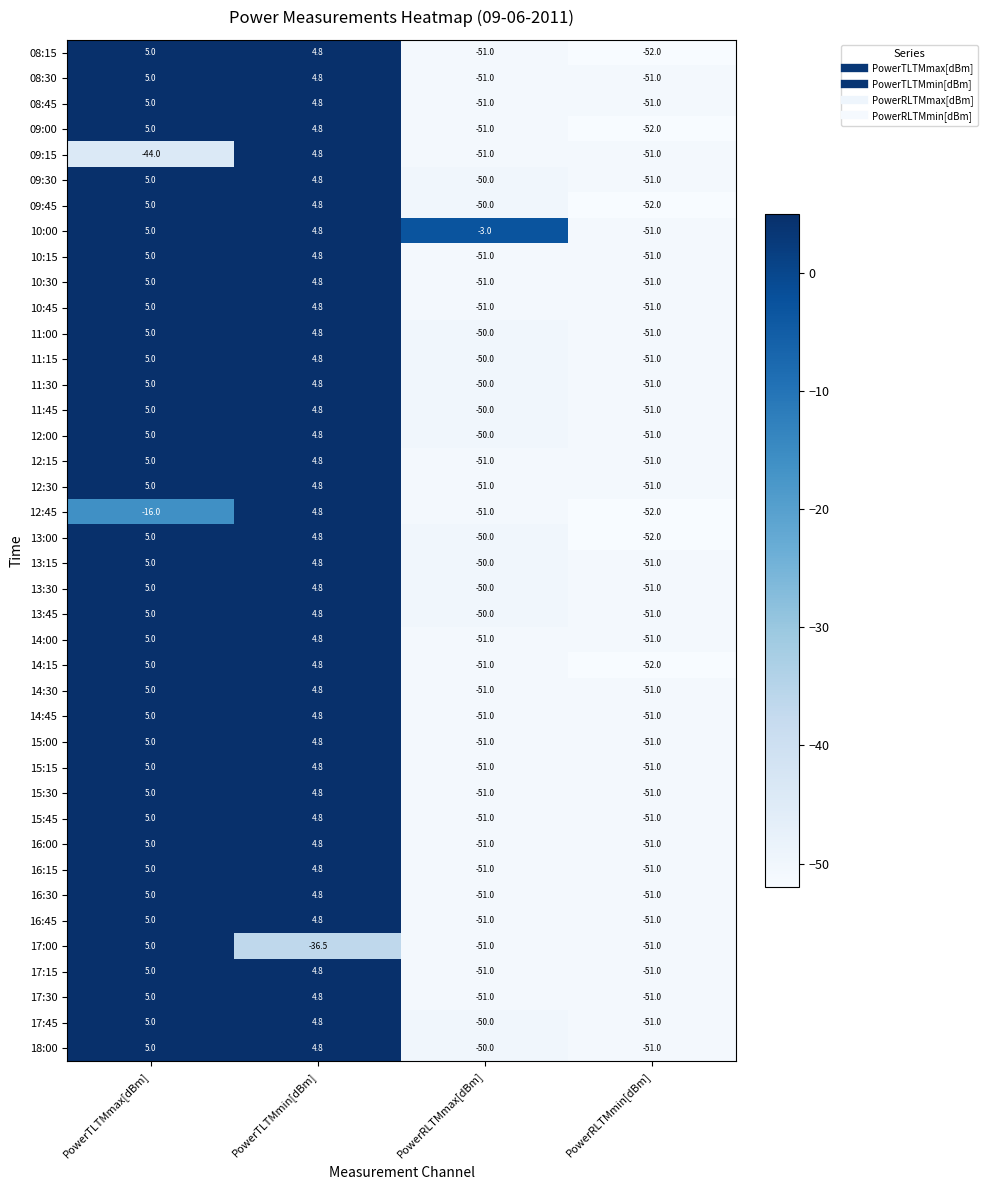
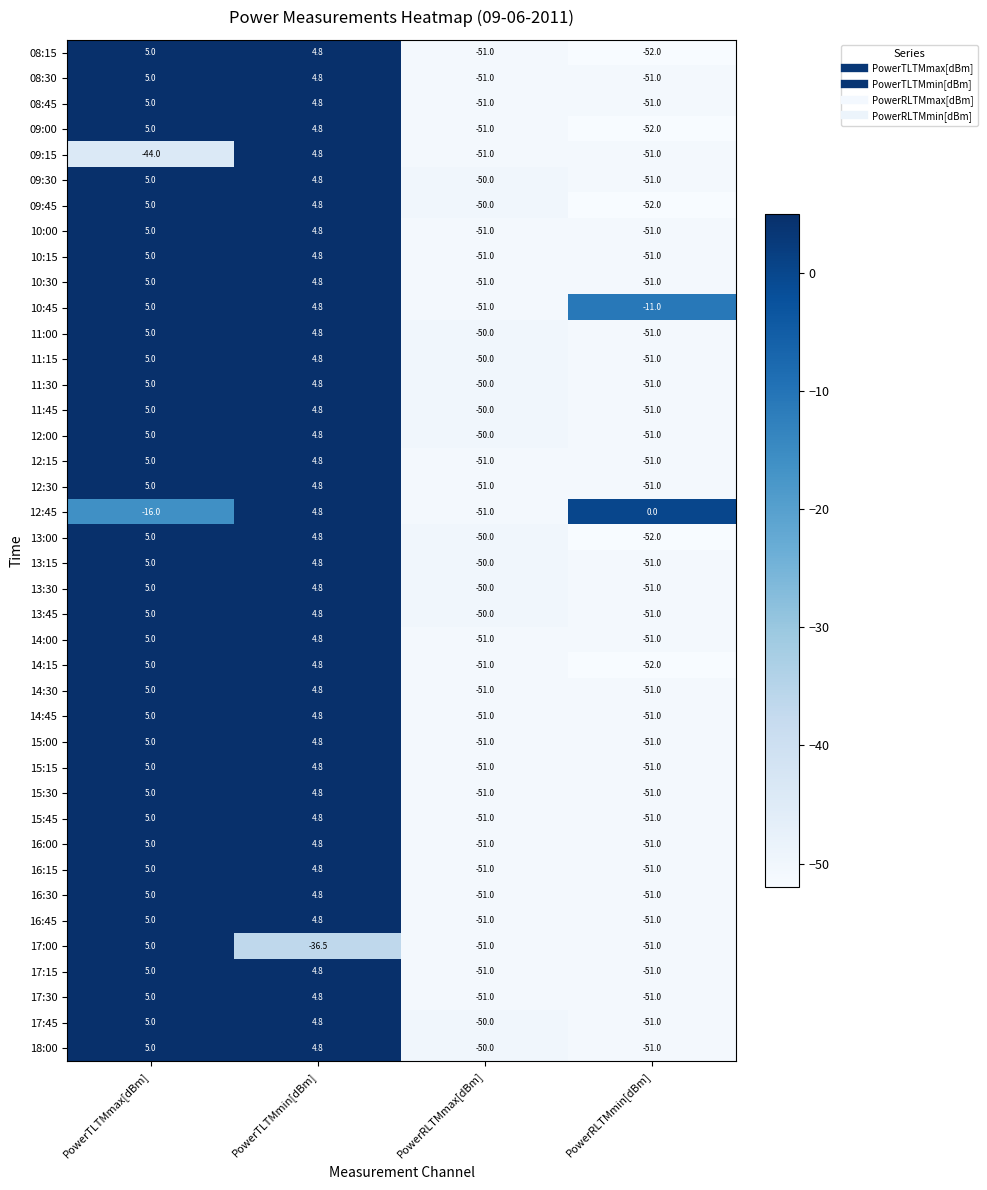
  {
    "08:15": {
      "PowerTLTMmax[dBm]": 5.0,
      "PowerTLTMmin[dBm]": 4.8,
      "PowerRLTMmax[dBm]": -51.0,
      "PowerRLTMmin[dBm]": -52.0
    },
    "08:30": {
      "PowerTLTMmax[dBm]": 5.0,
      "PowerTLTMmin[dBm]": 4.8,
      "PowerRLTMmax[dBm]": -51.0,
      "PowerRLTMmin[dBm]": -51.0
    },
    "08:45": {
      "PowerTLTMmax[dBm]": 5.0,
      "PowerTLTMmin[dBm]": 4.8,
      "PowerRLTMmax[dBm]": -51.0,
      "PowerRLTMmin[dBm]": -51.0
    },
    "09:00": {
      "PowerTLTMmax[dBm]": 5.0,
      "PowerTLTMmin[dBm]": 4.8,
      "PowerRLTMmax[dBm]": -51.0,
      "PowerRLTMmin[dBm]": -52.0
    },
    "09:15": {
      "PowerTLTMmax[dBm]": -44.0,
      "PowerTLTMmin[dBm]": 4.8,
      "PowerRLTMmax[dBm]": -51.0,
      "PowerRLTMmin[dBm]": -51.0
    },
    "09:30": {
      "PowerTLTMmax[dBm]": 5.0,
      "PowerTLTMmin[dBm]": 4.8,
      "PowerRLTMmax[dBm]": -50.0,
      "PowerRLTMmin[dBm]": -51.0
    },
    "09:45": {
      "PowerTLTMmax[dBm]": 5.0,
      "PowerTLTMmin[dBm]": 4.8,
      "PowerRLTMmax[dBm]": -50.0,
      "PowerRLTMmin[dBm]": -52.0
    },
    "10:00": {
      "PowerTLTMmax[dBm]": 5.0,
      "PowerTLTMmin[dBm]": 4.8,
-     "PowerRLTMmax[dBm]": -3.0,
+     "PowerRLTMmax[dBm]": -51.0,
      "PowerRLTMmin[dBm]": -51.0
    },
    "10:15": {
      "PowerTLTMmax[dBm]": 5.0,
      "PowerTLTMmin[dBm]": 4.8,
      "PowerRLTMmax[dBm]": -51.0,
      "PowerRLTMmin[dBm]": -51.0
    },
    "10:30": {
      "PowerTLTMmax[dBm]": 5.0,
      "PowerTLTMmin[dBm]": 4.8,
      "PowerRLTMmax[dBm]": -51.0,
      "PowerRLTMmin[dBm]": -51.0
    },
    "10:45": {
      "PowerTLTMmax[dBm]": 5.0,
      "PowerTLTMmin[dBm]": 4.8,
      "PowerRLTMmax[dBm]": -51.0,
-     "PowerRLTMmin[dBm]": -51.0
+     "PowerRLTMmin[dBm]": -11.0
    },
    "11:00": {
      "PowerTLTMmax[dBm]": 5.0,
      "PowerTLTMmin[dBm]": 4.8,
      "PowerRLTMmax[dBm]": -50.0,
      "PowerRLTMmin[dBm]": -51.0
    },
    "11:15": {
      "PowerTLTMmax[dBm]": 5.0,
      "PowerTLTMmin[dBm]": 4.8,
      "PowerRLTMmax[dBm]": -50.0,
      "PowerRLTMmin[dBm]": -51.0
    },
    "11:30": {
      "PowerTLTMmax[dBm]": 5.0,
      "PowerTLTMmin[dBm]": 4.8,
      "PowerRLTMmax[dBm]": -50.0,
      "PowerRLTMmin[dBm]": -51.0
    },
    "11:45": {
      "PowerTLTMmax[dBm]": 5.0,
      "PowerTLTMmin[dBm]": 4.8,
      "PowerRLTMmax[dBm]": -50.0,
      "PowerRLTMmin[dBm]": -51.0
    },
    "12:00": {
      "PowerTLTMmax[dBm]": 5.0,
      "PowerTLTMmin[dBm]": 4.8,
      "PowerRLTMmax[dBm]": -50.0,
      "PowerRLTMmin[dBm]": -51.0
    },
    "12:15": {
      "PowerTLTMmax[dBm]": 5.0,
      "PowerTLTMmin[dBm]": 4.8,
      "PowerRLTMmax[dBm]": -51.0,
      "PowerRLTMmin[dBm]": -51.0
    },
    "12:30": {
      "PowerTLTMmax[dBm]": 5.0,
      "PowerTLTMmin[dBm]": 4.8,
      "PowerRLTMmax[dBm]": -51.0,
      "PowerRLTMmin[dBm]": -51.0
    },
    "12:45": {
      "PowerTLTMmax[dBm]": -16.0,
      "PowerTLTMmin[dBm]": 4.8,
      "PowerRLTMmax[dBm]": -51.0,
-     "PowerRLTMmin[dBm]": -52.0
+     "PowerRLTMmin[dBm]": 0.0
    },
    "13:00": {
      "PowerTLTMmax[dBm]": 5.0,
      "PowerTLTMmin[dBm]": 4.8,
      "PowerRLTMmax[dBm]": -50.0,
      "PowerRLTMmin[dBm]": -52.0
    },
    "13:15": {
      "PowerTLTMmax[dBm]": 5.0,
      "PowerTLTMmin[dBm]": 4.8,
      "PowerRLTMmax[dBm]": -50.0,
      "PowerRLTMmin[dBm]": -51.0
    },
    "13:30": {
      "PowerTLTMmax[dBm]": 5.0,
      "PowerTLTMmin[dBm]": 4.8,
      "PowerRLTMmax[dBm]": -50.0,
      "PowerRLTMmin[dBm]": -51.0
    },
    "13:45": {
      "PowerTLTMmax[dBm]": 5.0,
      "PowerTLTMmin[dBm]": 4.8,
      "PowerRLTMmax[dBm]": -50.0,
      "PowerRLTMmin[dBm]": -51.0
    },
    "14:00": {
      "PowerTLTMmax[dBm]": 5.0,
      "PowerTLTMmin[dBm]": 4.8,
      "PowerRLTMmax[dBm]": -51.0,
      "PowerRLTMmin[dBm]": -51.0
    },
    "14:15": {
      "PowerTLTMmax[dBm]": 5.0,
      "PowerTLTMmin[dBm]": 4.8,
      "PowerRLTMmax[dBm]": -51.0,
      "PowerRLTMmin[dBm]": -52.0
    },
    "14:30": {
      "PowerTLTMmax[dBm]": 5.0,
      "PowerTLTMmin[dBm]": 4.8,
      "PowerRLTMmax[dBm]": -51.0,
      "PowerRLTMmin[dBm]": -51.0
    },
    "14:45": {
      "PowerTLTMmax[dBm]": 5.0,
      "PowerTLTMmin[dBm]": 4.8,
      "PowerRLTMmax[dBm]": -51.0,
      "PowerRLTMmin[dBm]": -51.0
    },
    "15:00": {
      "PowerTLTMmax[dBm]": 5.0,
      "PowerTLTMmin[dBm]": 4.8,
      "PowerRLTMmax[dBm]": -51.0,
      "PowerRLTMmin[dBm]": -51.0
    },
    "15:15": {
      "PowerTLTMmax[dBm]": 5.0,
      "PowerTLTMmin[dBm]": 4.8,
      "PowerRLTMmax[dBm]": -51.0,
      "PowerRLTMmin[dBm]": -51.0
    },
    "15:30": {
      "PowerTLTMmax[dBm]": 5.0,
      "PowerTLTMmin[dBm]": 4.8,
      "PowerRLTMmax[dBm]": -51.0,
      "PowerRLTMmin[dBm]": -51.0
    },
    "15:45": {
      "PowerTLTMmax[dBm]": 5.0,
      "PowerTLTMmin[dBm]": 4.8,
      "PowerRLTMmax[dBm]": -51.0,
      "PowerRLTMmin[dBm]": -51.0
    },
    "16:00": {
      "PowerTLTMmax[dBm]": 5.0,
      "PowerTLTMmin[dBm]": 4.8,
      "PowerRLTMmax[dBm]": -51.0,
      "PowerRLTMmin[dBm]": -51.0
    },
    "16:15": {
      "PowerTLTMmax[dBm]": 5.0,
      "PowerTLTMmin[dBm]": 4.8,
      "PowerRLTMmax[dBm]": -51.0,
      "PowerRLTMmin[dBm]": -51.0
    },
    "16:30": {
      "PowerTLTMmax[dBm]": 5.0,
      "PowerTLTMmin[dBm]": 4.8,
      "PowerRLTMmax[dBm]": -51.0,
      "PowerRLTMmin[dBm]": -51.0
    },
    "16:45": {
      "PowerTLTMmax[dBm]": 5.0,
      "PowerTLTMmin[dBm]": 4.8,
      "PowerRLTMmax[dBm]": -51.0,
      "PowerRLTMmin[dBm]": -51.0
    },
    "17:00": {
      "PowerTLTMmax[dBm]": 5.0,
      "PowerTLTMmin[dBm]": -36.5,
      "PowerRLTMmax[dBm]": -51.0,
      "PowerRLTMmin[dBm]": -51.0
    },
    "17:15": {
      "PowerTLTMmax[dBm]": 5.0,
      "PowerTLTMmin[dBm]": 4.8,
      "PowerRLTMmax[dBm]": -51.0,
      "PowerRLTMmin[dBm]": -51.0
    },
    "17:30": {
      "PowerTLTMmax[dBm]": 5.0,
      "PowerTLTMmin[dBm]": 4.8,
      "PowerRLTMmax[dBm]": -51.0,
      "PowerRLTMmin[dBm]": -51.0
    },
    "17:45": {
      "PowerTLTMmax[dBm]": 5.0,
      "PowerTLTMmin[dBm]": 4.8,
      "PowerRLTMmax[dBm]": -50.0,
      "PowerRLTMmin[dBm]": -51.0
    },
    "18:00": {
      "PowerTLTMmax[dBm]": 5.0,
      "PowerTLTMmin[dBm]": 4.8,
      "PowerRLTMmax[dBm]": -50.0,
      "PowerRLTMmin[dBm]": -51.0
    }
  }
